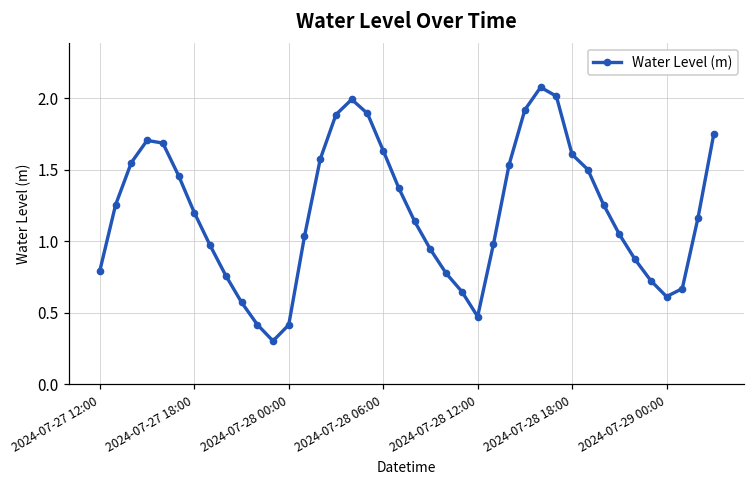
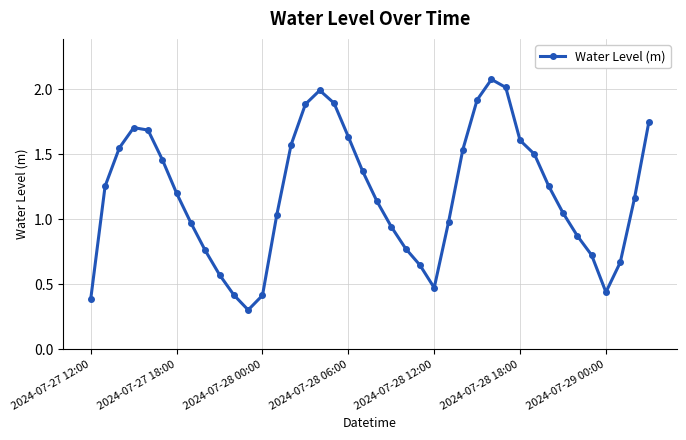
  {
-   "2024-07-27 12:00": 0.79,
+   "2024-07-27 12:00": 0.39,
    "2024-07-27 18:00": 1.20,
    "2024-07-28 00:00": 0.42,
    "2024-07-28 06:00": 1.64,
    "2024-07-28 12:00": 0.47,
    "2024-07-28 18:00": 1.61,
-   "2024-07-29 00:00": 0.61
+   "2024-07-29 00:00": 0.44
  }
